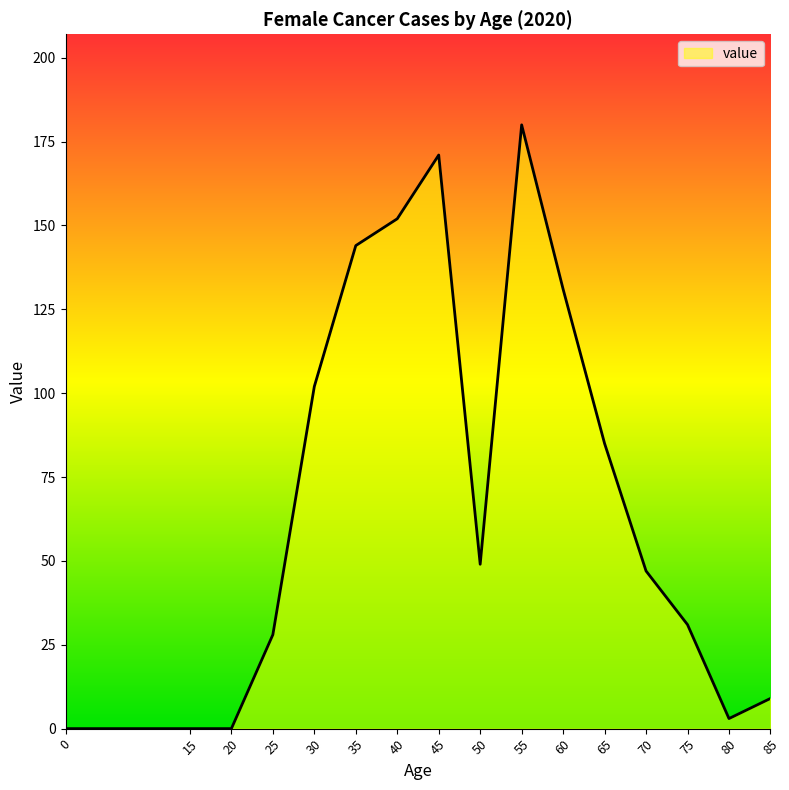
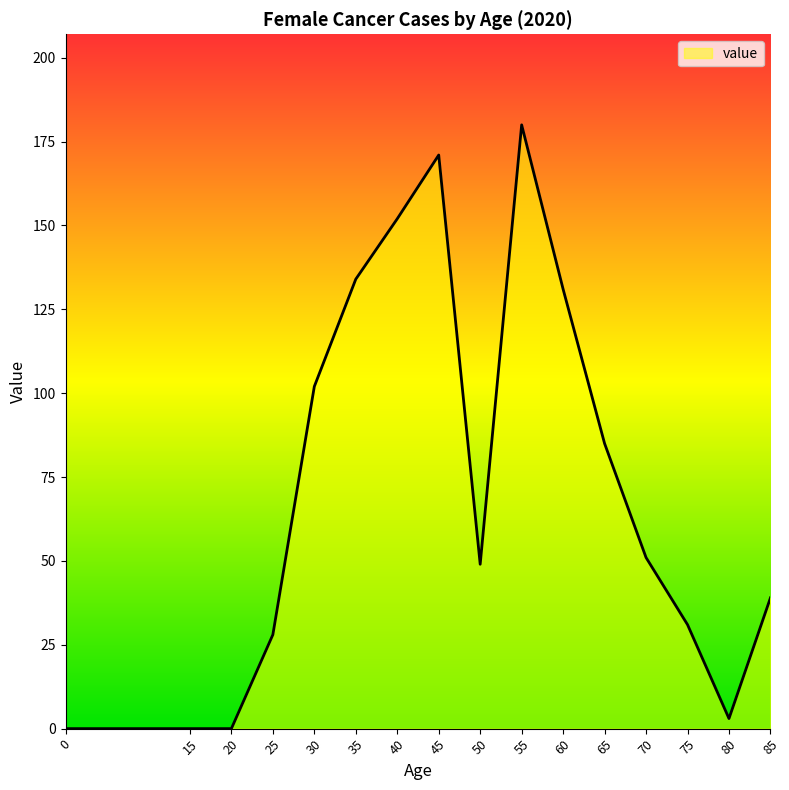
  {
    "0": 0,
    "15": 0,
    "20": 0,
    "25": 28,
    "30": 102,
-   "35": 144,
+   "35": 134,
    "40": 152,
    "45": 171,
    "50": 49,
    "55": 180,
    "60": 131,
    "65": 85,
-   "70": 47,
+   "70": 51,
    "75": 31,
    "80": 3,
-   "85": 9
+   "85": 39
  }
